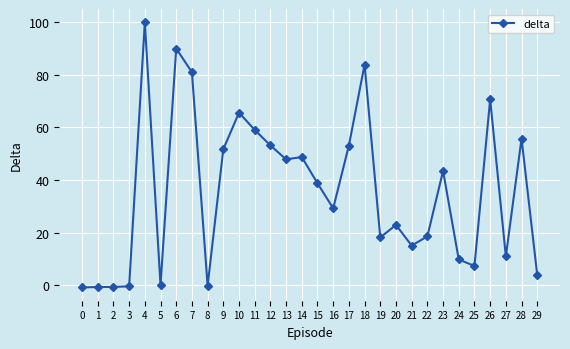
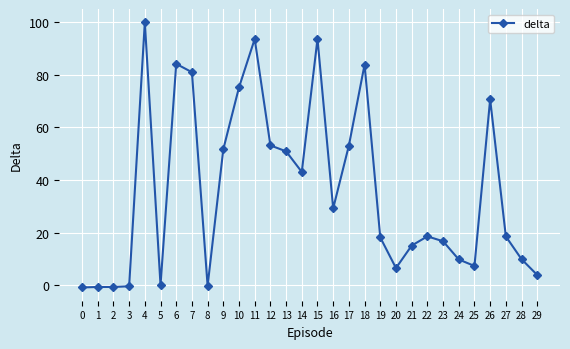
  {
    "0": -1,
    "1": -1,
    "2": -1,
    "3": 0,
    "4": 100,
    "5": 0,
-   "6": 90,
+   "6": 84,
    "7": 81,
    "8": 0,
    "9": 52,
-   "10": 66,
-   "11": 59,
+   "10": 75,
+   "11": 94,
    "12": 53,
-   "13": 48,
-   "14": 49,
-   "15": 39,
+   "13": 51,
+   "14": 43,
+   "15": 94,
    "16": 29,
    "17": 53,
    "18": 84,
    "19": 18,
-   "20": 23,
+   "20": 6,
    "21": 15,
    "22": 19,
-   "23": 43,
+   "23": 17,
    "24": 10,
    "25": 7,
    "26": 71,
-   "27": 11,
-   "28": 56,
+   "27": 19,
+   "28": 10,
    "29": 4
  }
